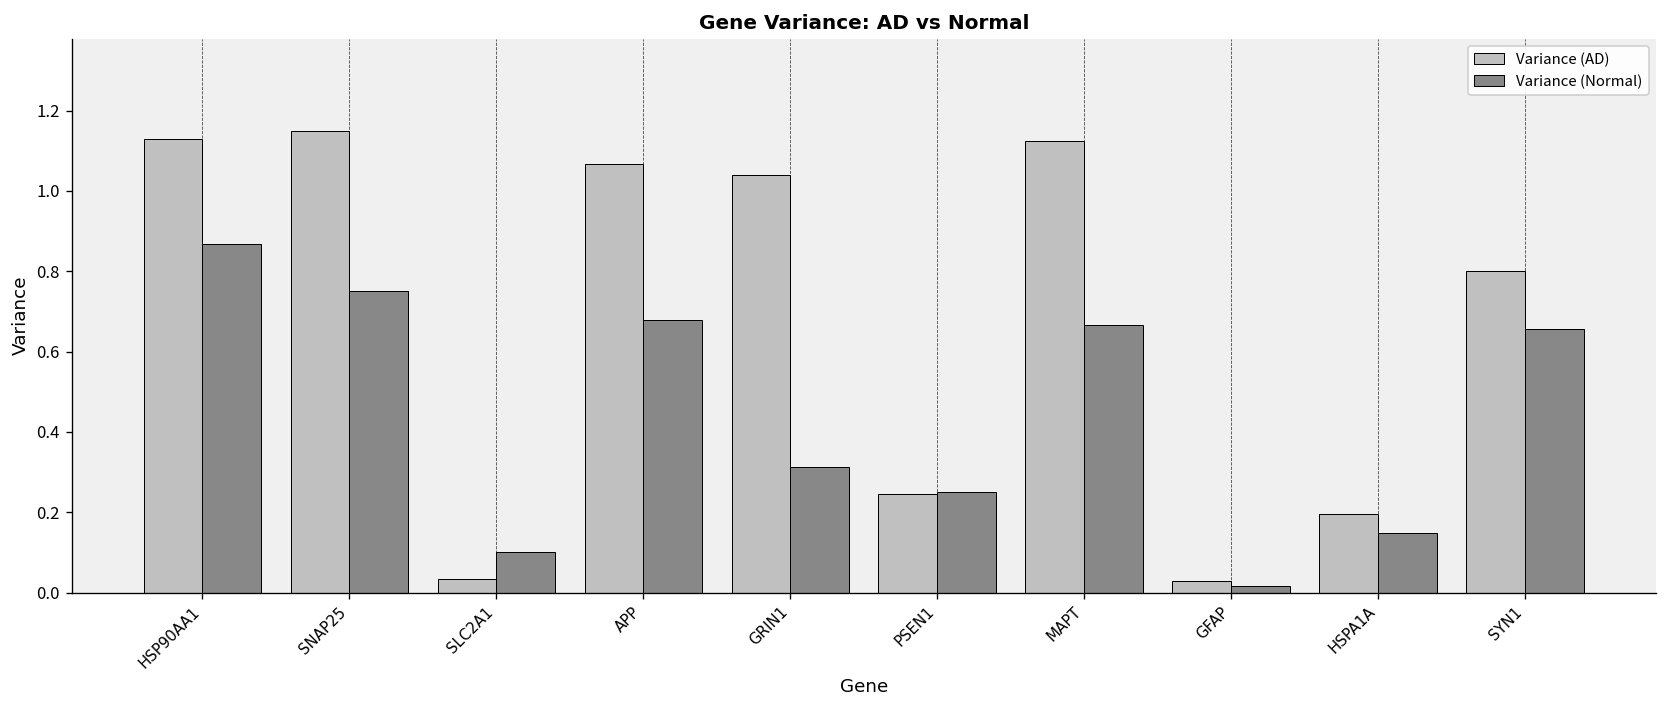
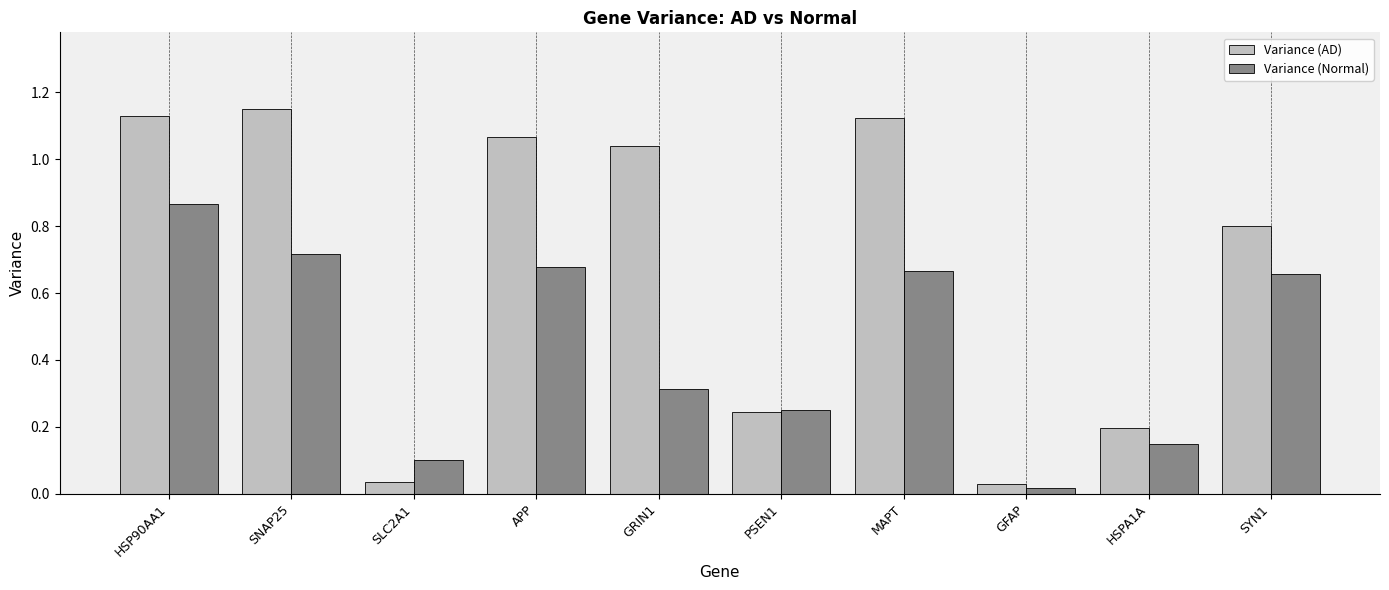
  {
    "Variance (AD)": {
      "HSP90AA1": 1.13,
      "SNAP25": 1.15,
      "SLC2A1": 0.03,
      "APP": 1.07,
      "GRIN1": 1.04,
      "PSEN1": 0.24,
      "MAPT": 1.12,
      "GFAP": 0.03,
      "HSPA1A": 0.20,
      "SYN1": 0.80
    },
    "Variance (Normal)": {
      "HSP90AA1": 0.87,
-     "SNAP25": 0.75,
+     "SNAP25": 0.72,
      "SLC2A1": 0.10,
      "APP": 0.68,
      "GRIN1": 0.31,
      "PSEN1": 0.25,
      "MAPT": 0.67,
      "GFAP": 0.02,
      "HSPA1A": 0.15,
      "SYN1": 0.66
    }
  }
